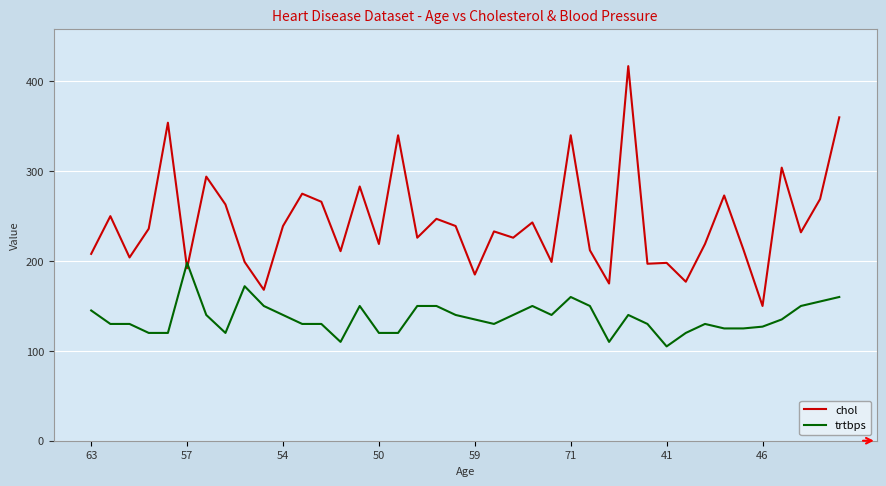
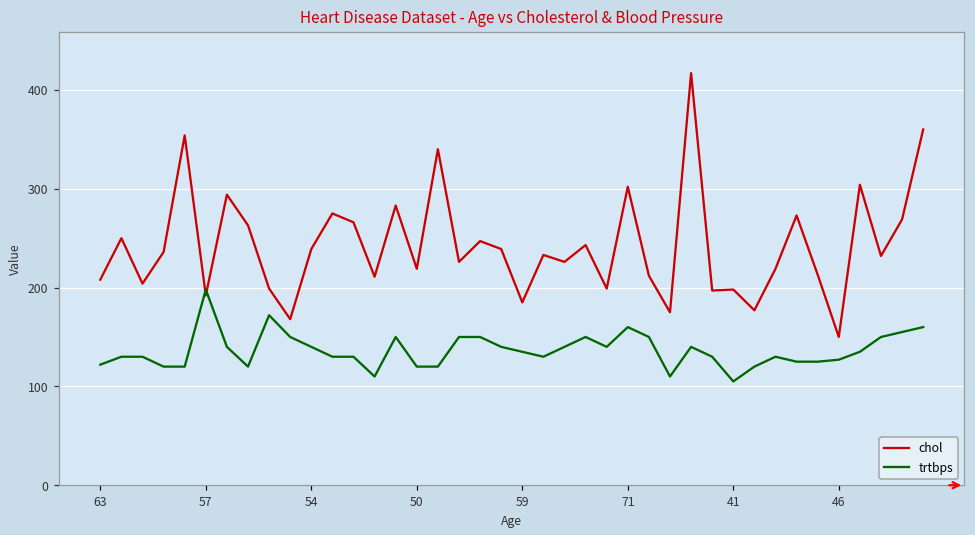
  {
    "chol": {
      "63": 210,
      "57": 190,
      "54": 240,
      "50": 220,
      "59": 190,
-     "71": 340,
+     "71": 300,
      "41": 200,
      "46": 150
    },
    "trtbps": {
-     "63": 150,
+     "63": 120,
      "57": 200,
      "54": 140,
      "50": 120,
      "59": 140,
      "71": 160,
      "41": 110,
      "46": 130
    }
  }
